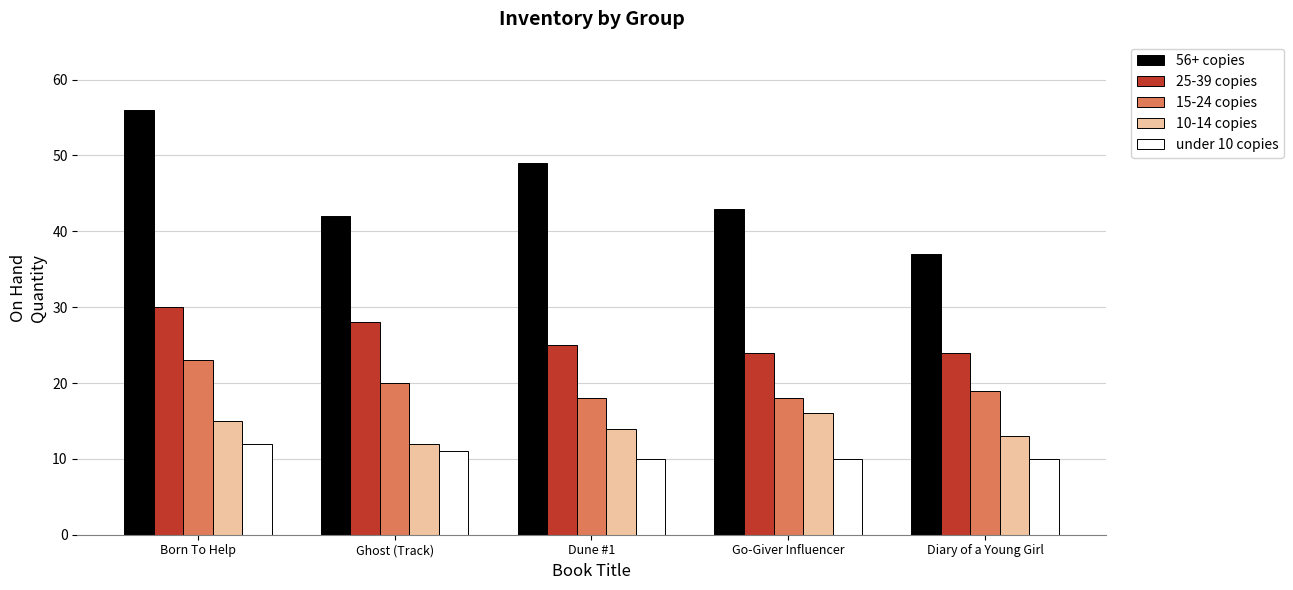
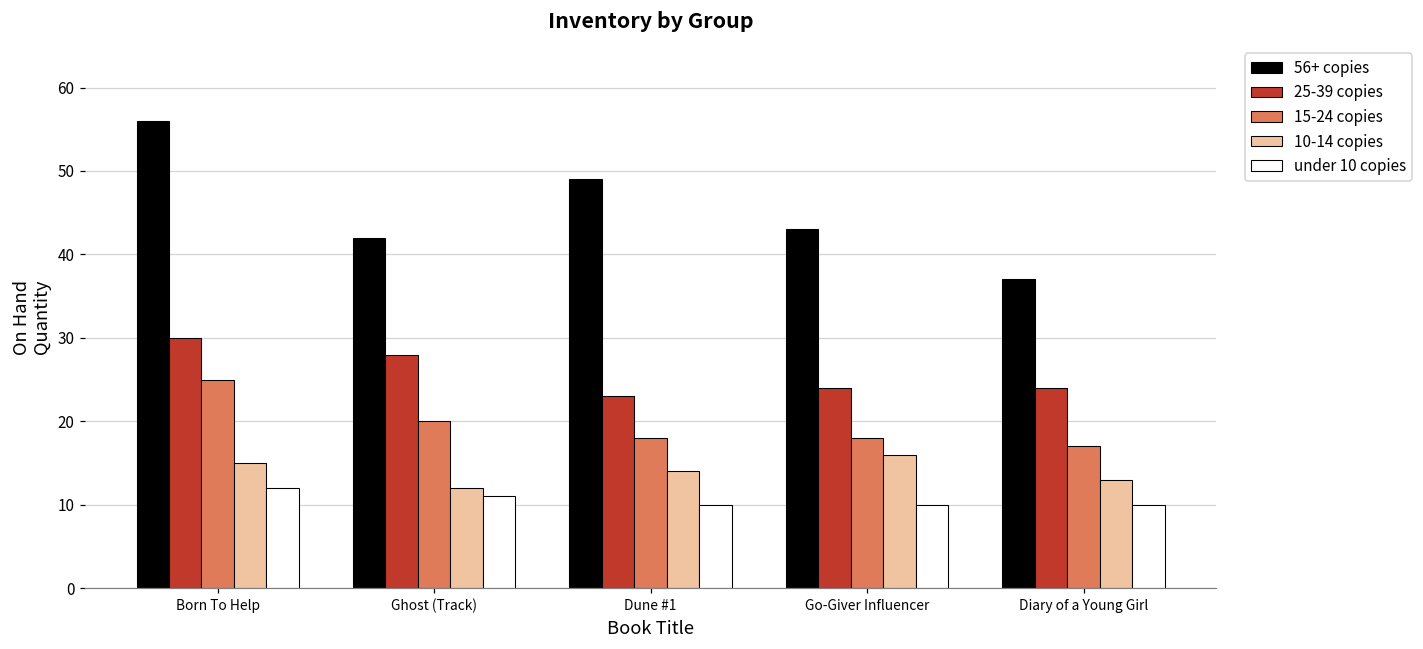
  {
    "56+ copies": {
      "Born To Help": 56,
      "Ghost (Track)": 42,
      "Dune #1": 49,
      "Go-Giver Influencer": 43,
      "Diary of a Young Girl": 37
    },
    "25-39 copies": {
      "Born To Help": 30,
      "Ghost (Track)": 28,
-     "Dune #1": 25,
+     "Dune #1": 23,
      "Go-Giver Influencer": 24,
      "Diary of a Young Girl": 24
    },
    "15-24 copies": {
-     "Born To Help": 23,
+     "Born To Help": 25,
      "Ghost (Track)": 20,
      "Dune #1": 18,
      "Go-Giver Influencer": 18,
-     "Diary of a Young Girl": 19
+     "Diary of a Young Girl": 17
    },
    "10-14 copies": {
      "Born To Help": 15,
      "Ghost (Track)": 12,
      "Dune #1": 14,
      "Go-Giver Influencer": 16,
      "Diary of a Young Girl": 13
    },
    "under 10 copies": {
      "Born To Help": 12,
      "Ghost (Track)": 11,
      "Dune #1": 10,
      "Go-Giver Influencer": 10,
      "Diary of a Young Girl": 10
    }
  }
